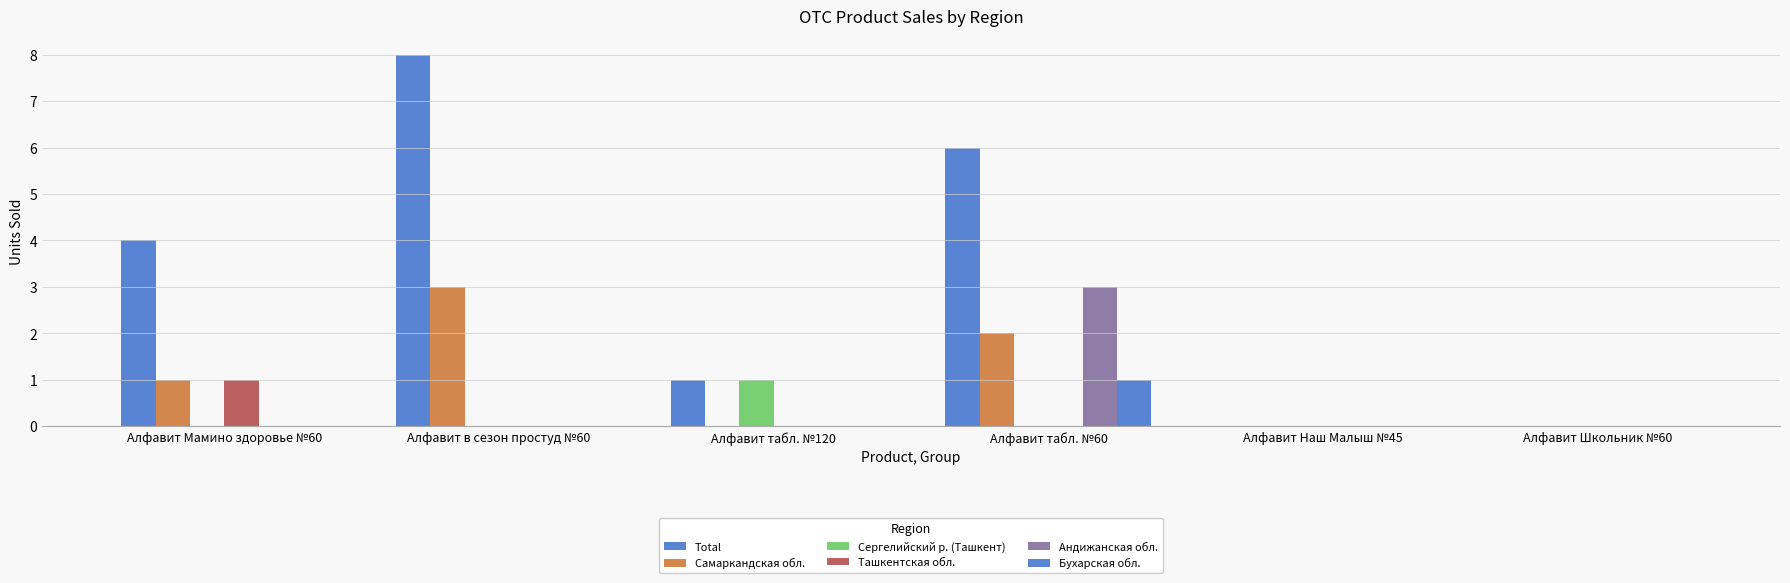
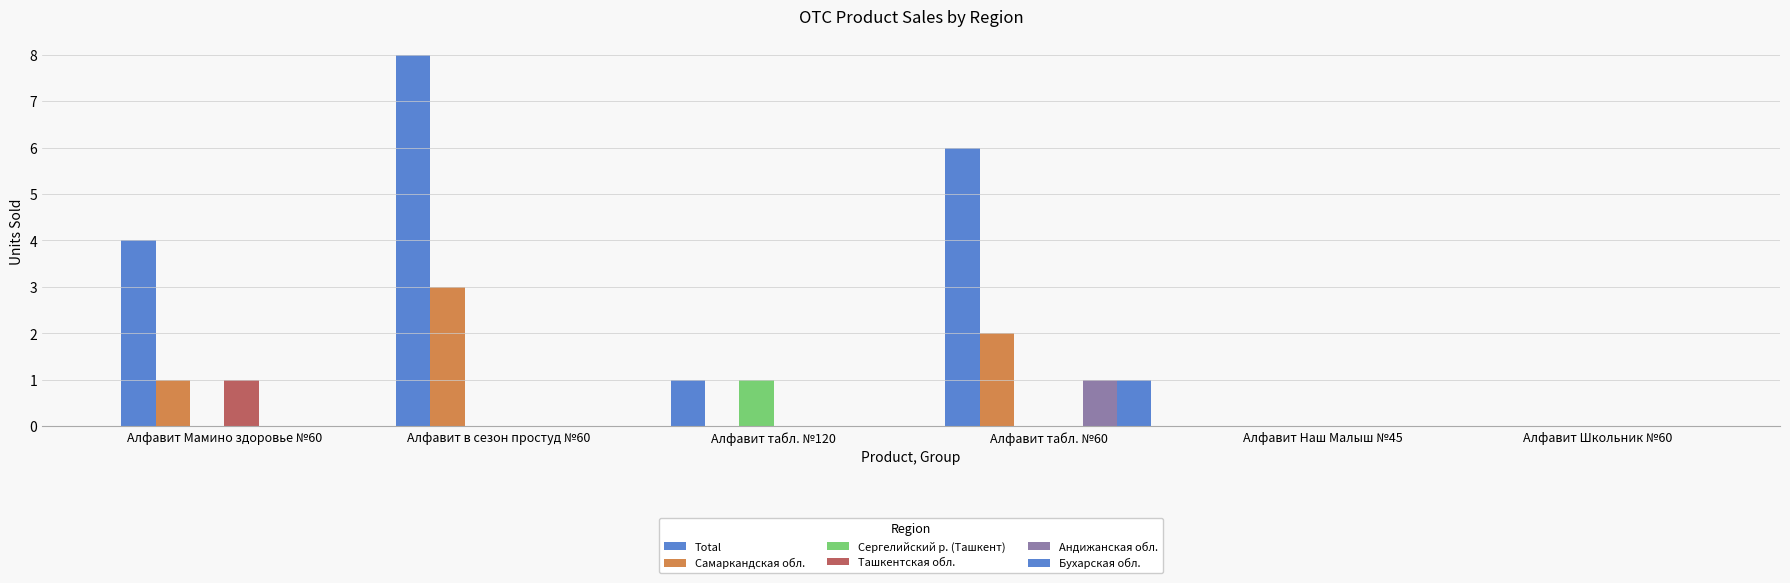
  {
    "Сергелийский р. (Ташкент)": {
      "Алфавит Мамино здоровье №60": 0,
      "Алфавит в сезон простуд №60": 0,
      "Алфавит табл. №120": 1,
      "Алфавит табл. №60": 0,
      "Алфавит Наш Малыш №45": 0,
      "Алфавит Школьник №60": 0
    },
    "Андижанская обл.": {
      "Алфавит Мамино здоровье №60": 0,
      "Алфавит в сезон простуд №60": 0,
      "Алфавит табл. №120": 0,
-     "Алфавит табл. №60": 3,
+     "Алфавит табл. №60": 1,
      "Алфавит Наш Малыш №45": 0,
      "Алфавит Школьник №60": 0
    }
  }
